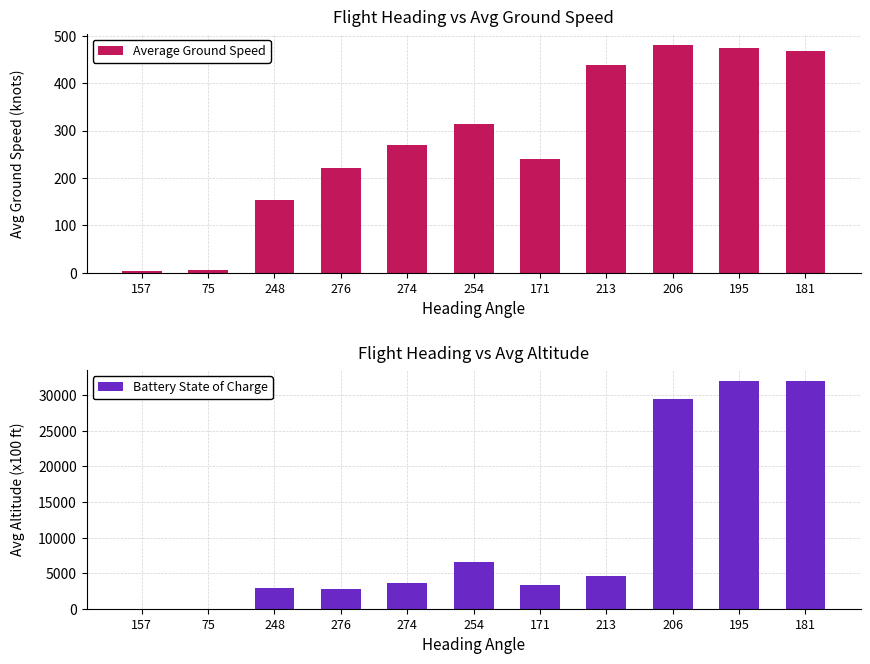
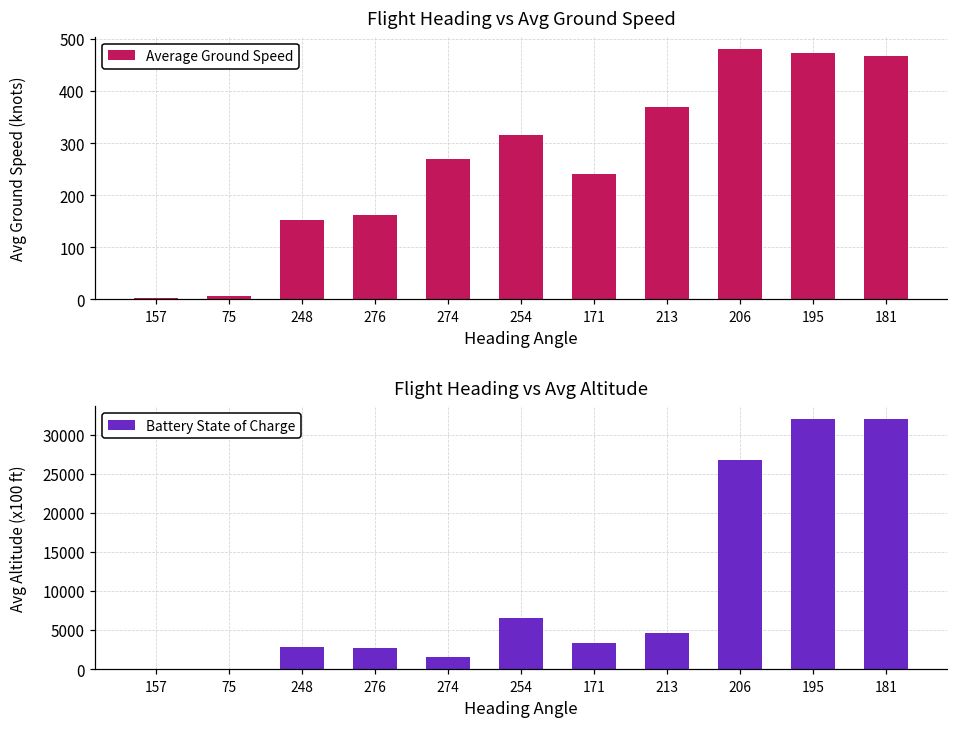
  {
    "Flight Heading vs Avg Ground Speed": {
      "75": 10,
      "248": 150,
-     "276": 220,
+     "276": 160,
      "274": 270,
      "254": 310,
      "171": 240,
-     "213": 440,
+     "213": 370,
      "206": 480,
      "195": 470,
      "181": 470
    },
    "Flight Heading vs Avg Altitude": {
      "75": 0,
      "248": 3000,
      "276": 3000,
-     "274": 4000,
+     "274": 2000,
      "254": 7000,
      "171": 3000,
      "213": 5000,
-     "206": 30000,
+     "206": 27000,
      "195": 32000,
      "181": 32000
    }
  }
